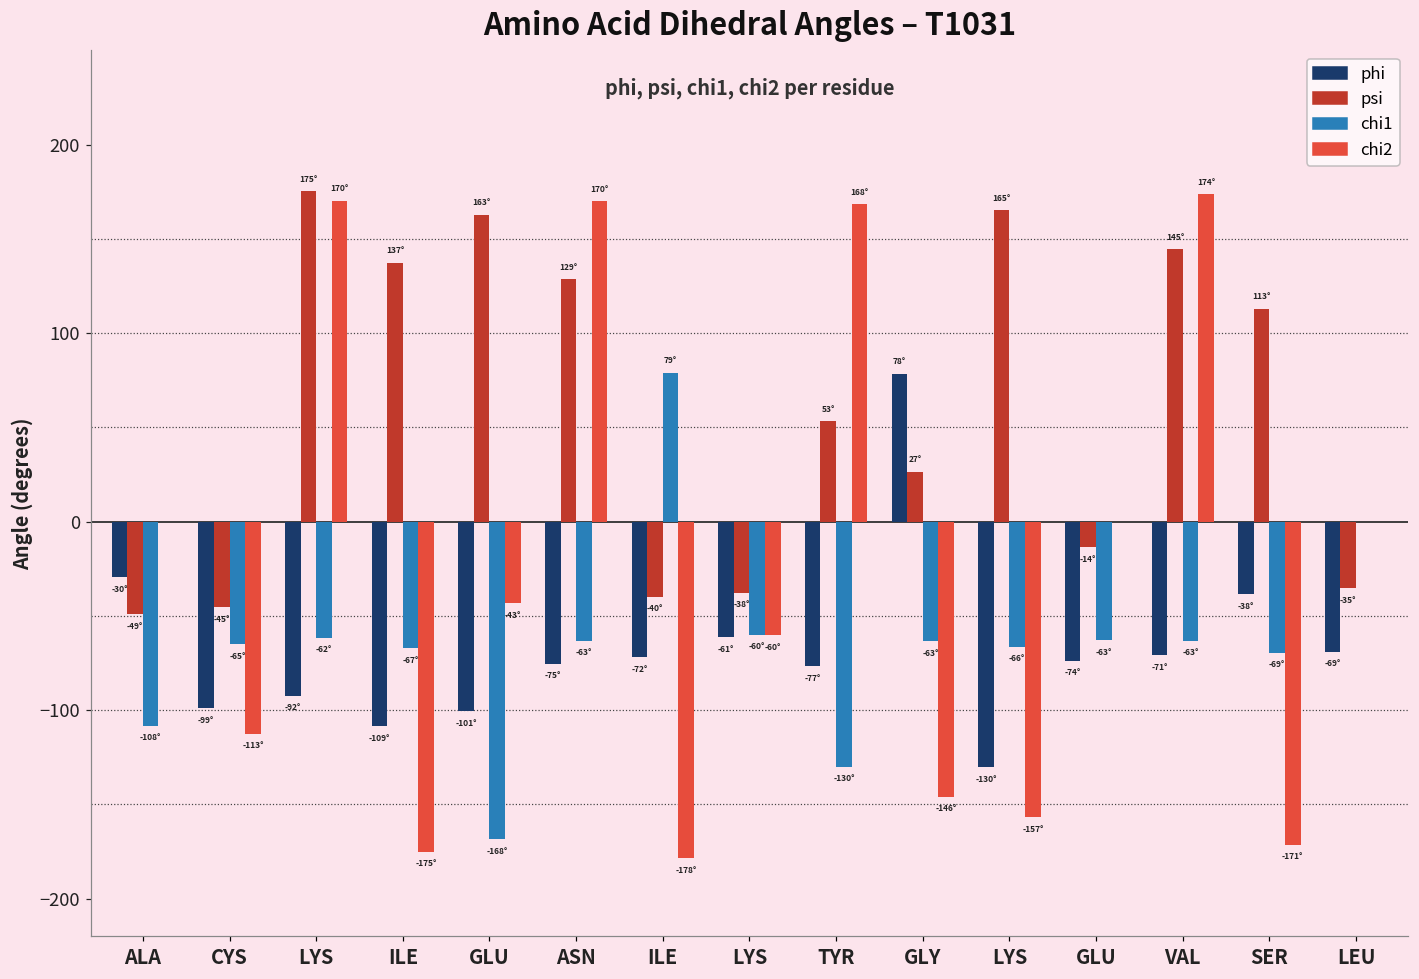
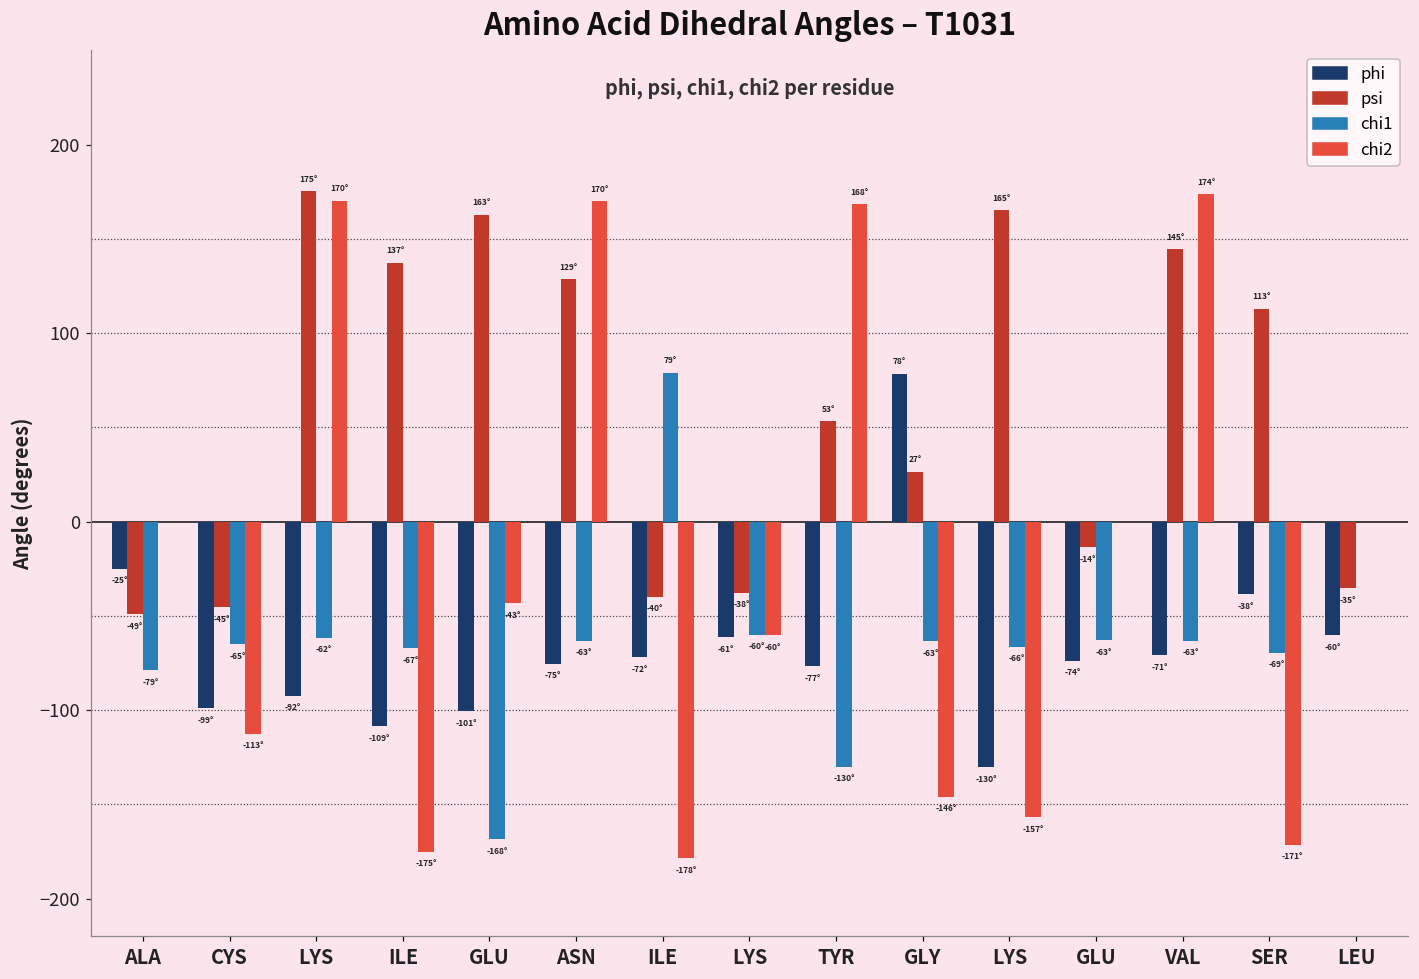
  {
    "phi": {
-     "ALA": "-30°",
+     "ALA": "-25°",
      "CYS": "-99°",
      "ASN": "-75°",
      "TYR": "-77°",
      "GLY": "78°",
      "VAL": "-71°",
      "SER": "-38°",
-     "LEU": "-69°"
+     "LEU": "-60°"
    },
    "chi1": {
-     "ALA": "-108°",
+     "ALA": "-79°",
      "CYS": "-65°",
      "ASN": "-63°",
      "TYR": "-130°",
      "GLY": "-63°",
      "VAL": "-63°",
      "SER": "-69°"
    }
  }
